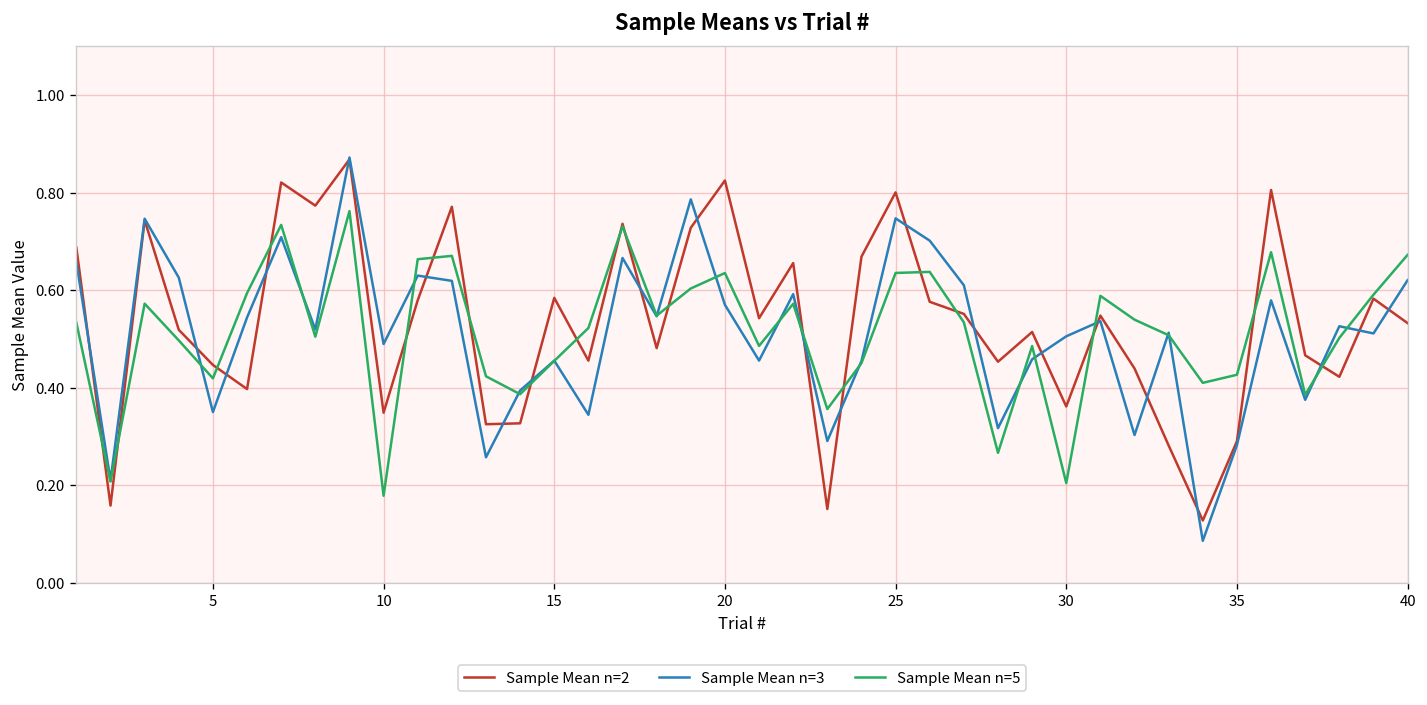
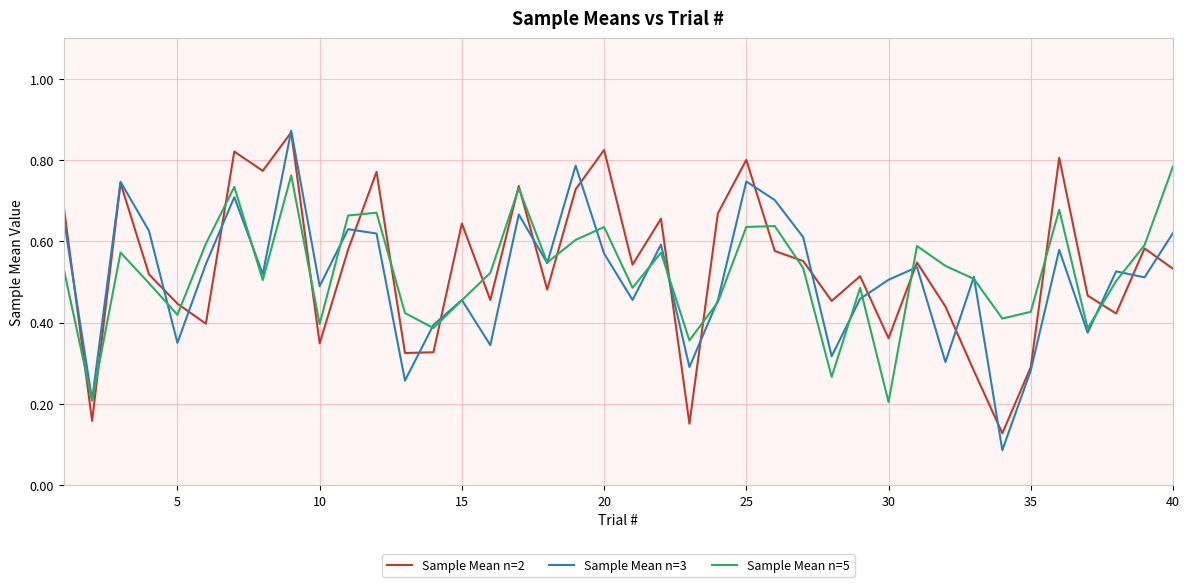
  {
    "Sample Mean n=2": {
      "5": 0.45,
      "10": 0.35,
-     "15": 0.58,
+     "15": 0.64,
      "20": 0.82,
      "25": 0.80,
      "30": 0.36,
      "35": 0.29,
      "40": 0.53
    },
    "Sample Mean n=3": {
      "5": 0.35,
      "10": 0.49,
      "20": 0.57,
      "25": 0.75,
      "30": 0.51,
      "35": 0.28,
      "40": 0.62
    },
    "Sample Mean n=5": {
      "5": 0.42,
-     "10": 0.18,
+     "10": 0.40,
      "20": 0.63,
      "25": 0.64,
      "30": 0.20,
      "35": 0.43,
-     "40": 0.67
+     "40": 0.78
    }
  }
